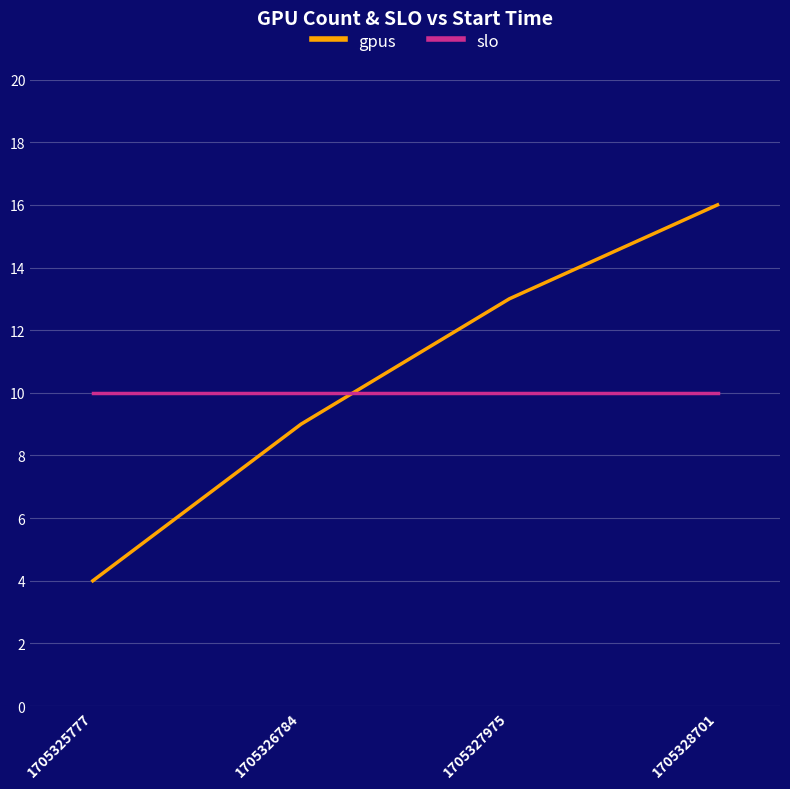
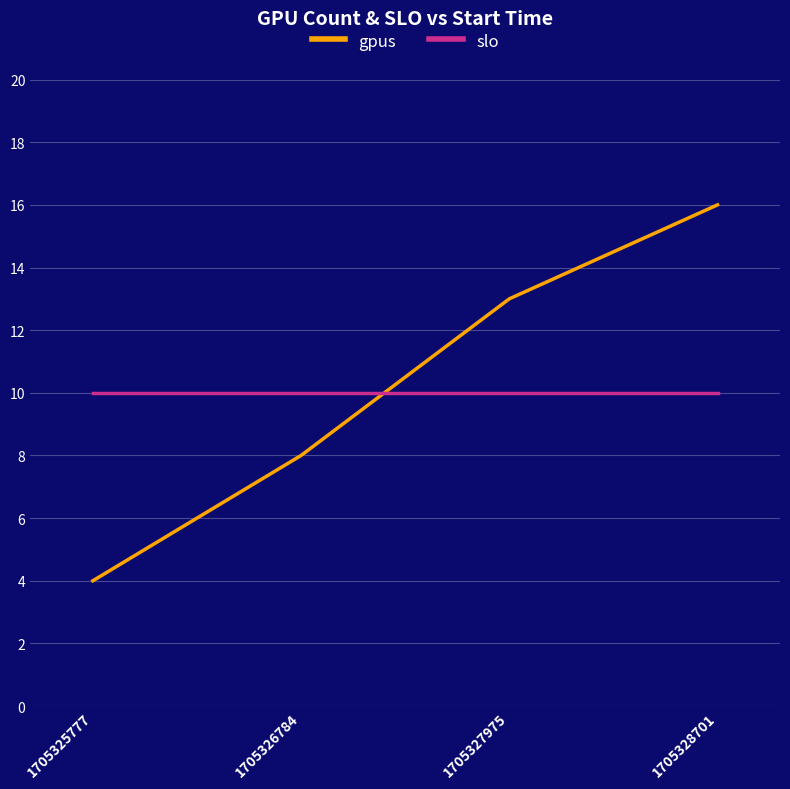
  {
    "gpus": {
      "1705325777": 4,
-     "1705326784": 9,
+     "1705326784": 8,
      "1705327975": 13,
      "1705328701": 16
    },
    "slo": {
      "1705325777": 10,
      "1705326784": 10,
      "1705327975": 10,
      "1705328701": 10
    }
  }
